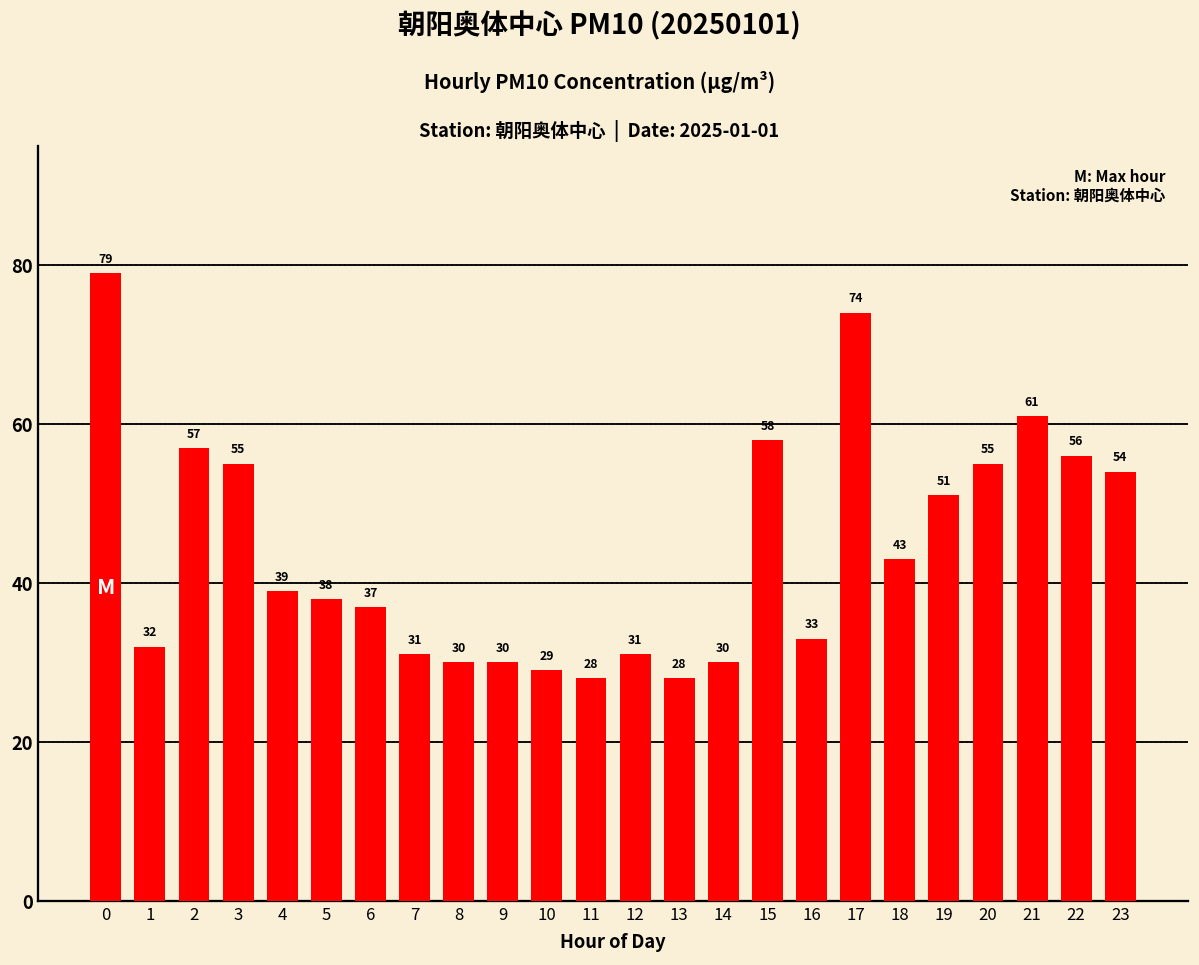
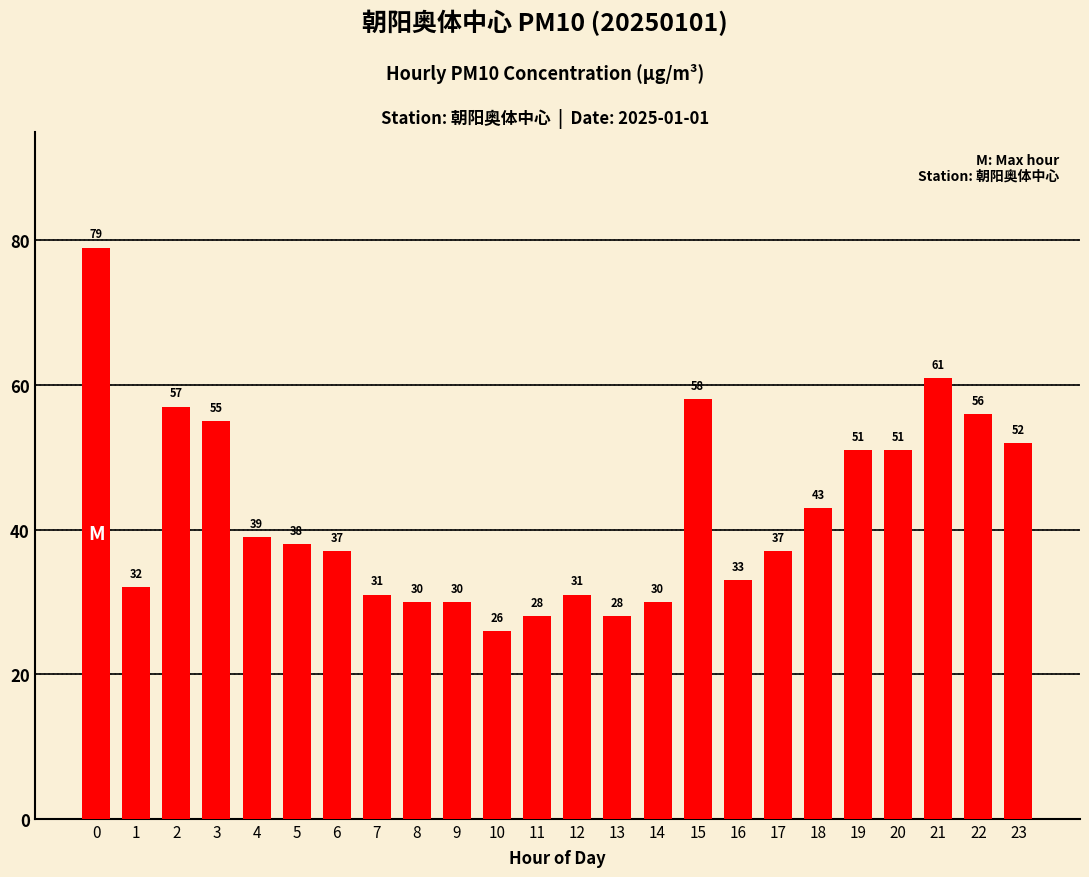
  {
    "0": 79,
    "1": 32,
    "2": 57,
    "3": 55,
    "4": 39,
    "5": 38,
    "6": 37,
    "7": 31,
    "8": 30,
    "9": 30,
-   "10": 29,
+   "10": 26,
    "11": 28,
    "12": 31,
    "13": 28,
    "14": 30,
    "15": 58,
    "16": 33,
-   "17": 74,
+   "17": 37,
    "18": 43,
    "19": 51,
-   "20": 55,
+   "20": 51,
    "21": 61,
    "22": 56,
-   "23": 54
+   "23": 52
  }
